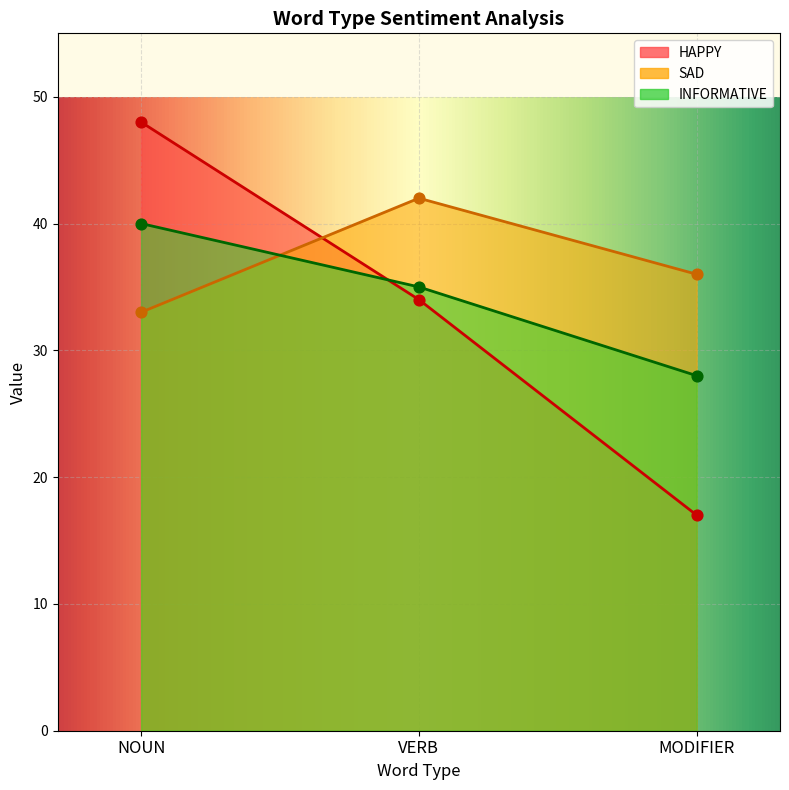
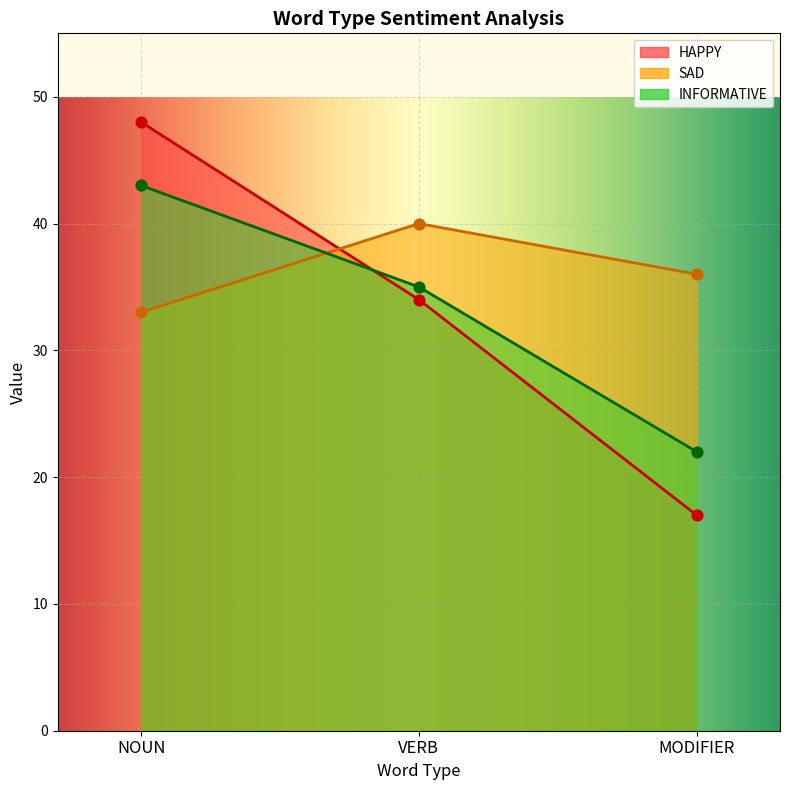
  {
    "HAPPY": {
      "NOUN": 48,
      "VERB": 34,
      "MODIFIER": 17
    },
    "SAD": {
      "NOUN": 33,
-     "VERB": 42,
+     "VERB": 40,
      "MODIFIER": 36
    },
    "INFORMATIVE": {
-     "NOUN": 40,
+     "NOUN": 43,
      "VERB": 35,
-     "MODIFIER": 28
+     "MODIFIER": 22
    }
  }
